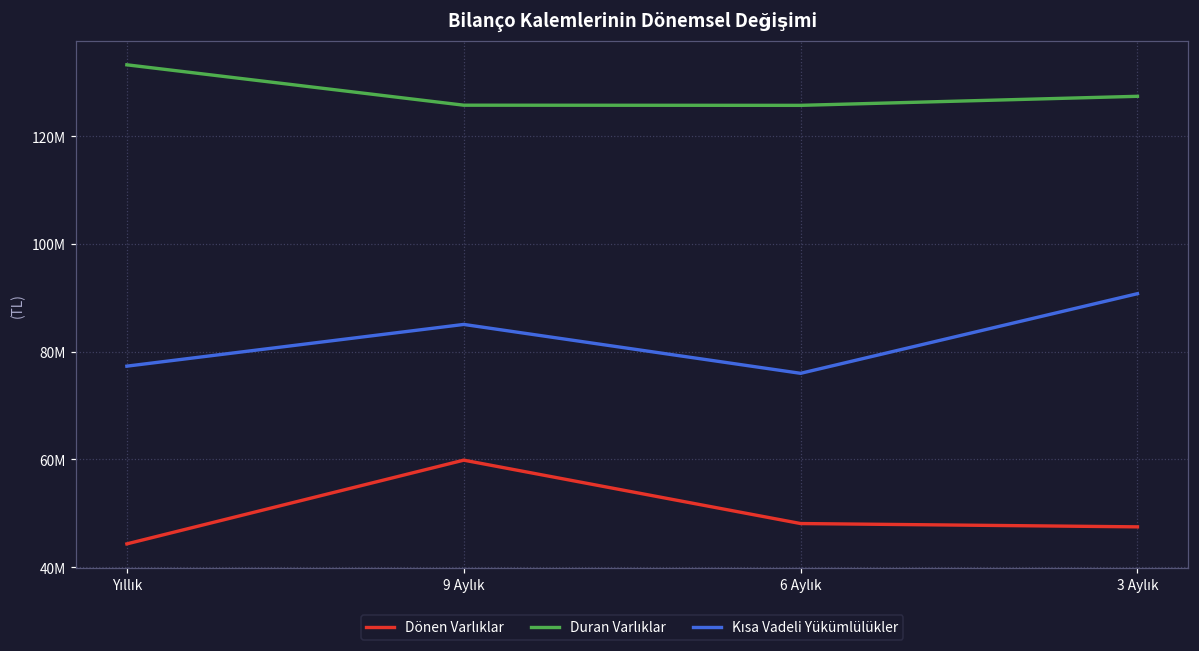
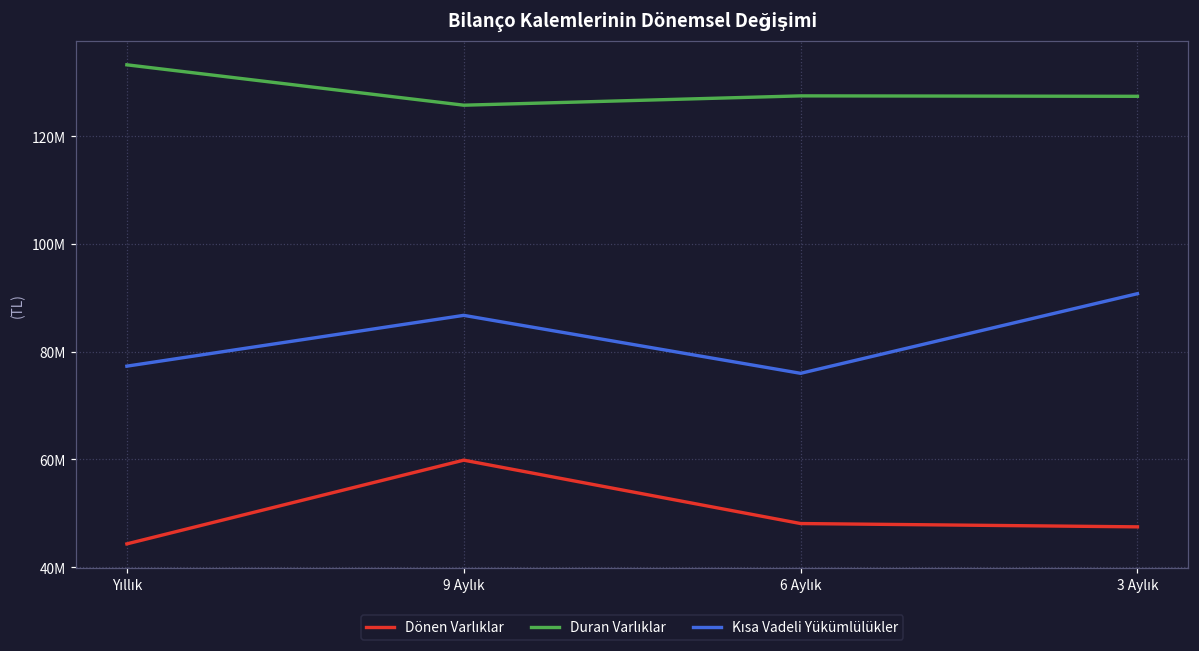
  {
    "Dönen Varlıklar": {
      "Yıllık": 44000000,
      "9 Aylık": 60000000,
      "6 Aylık": 48000000,
      "3 Aylık": 47000000
    },
    "Duran Varlıklar": {
      "Yıllık": 133000000,
      "9 Aylık": 126000000,
-     "6 Aylık": 126000000,
+     "6 Aylık": 127000000,
      "3 Aylık": 127000000
    },
    "Kısa Vadeli Yükümlülükler": {
      "Yıllık": 77000000,
-     "9 Aylık": 85000000,
+     "9 Aylık": 87000000,
      "6 Aylık": 76000000,
      "3 Aylık": 91000000
    }
  }
